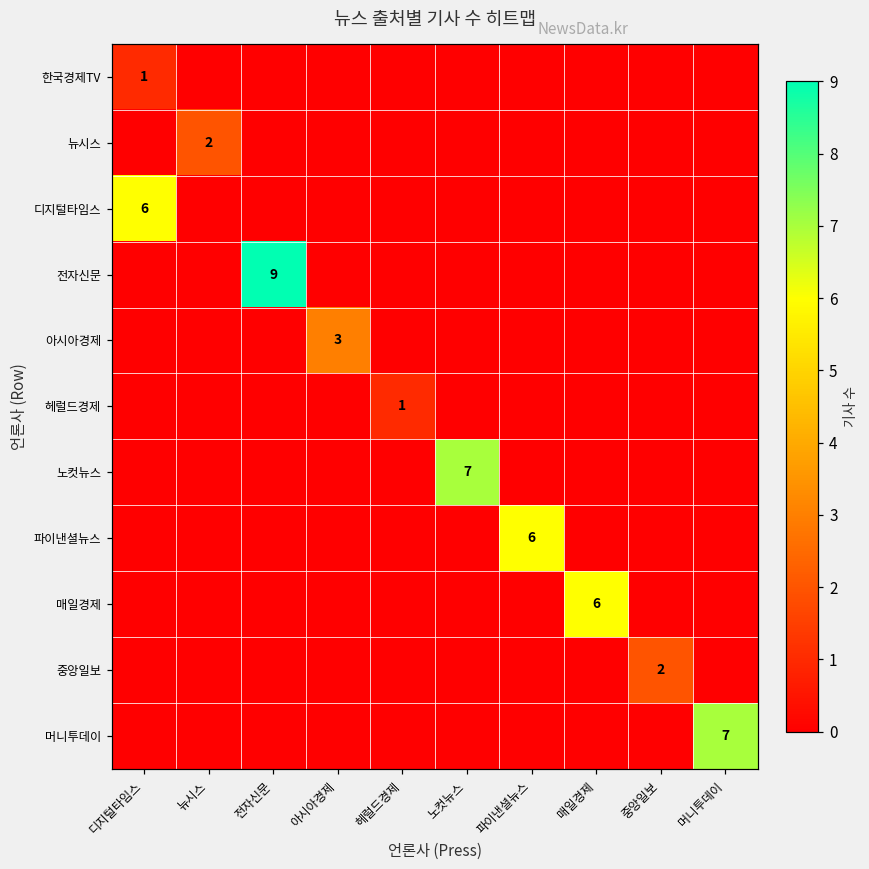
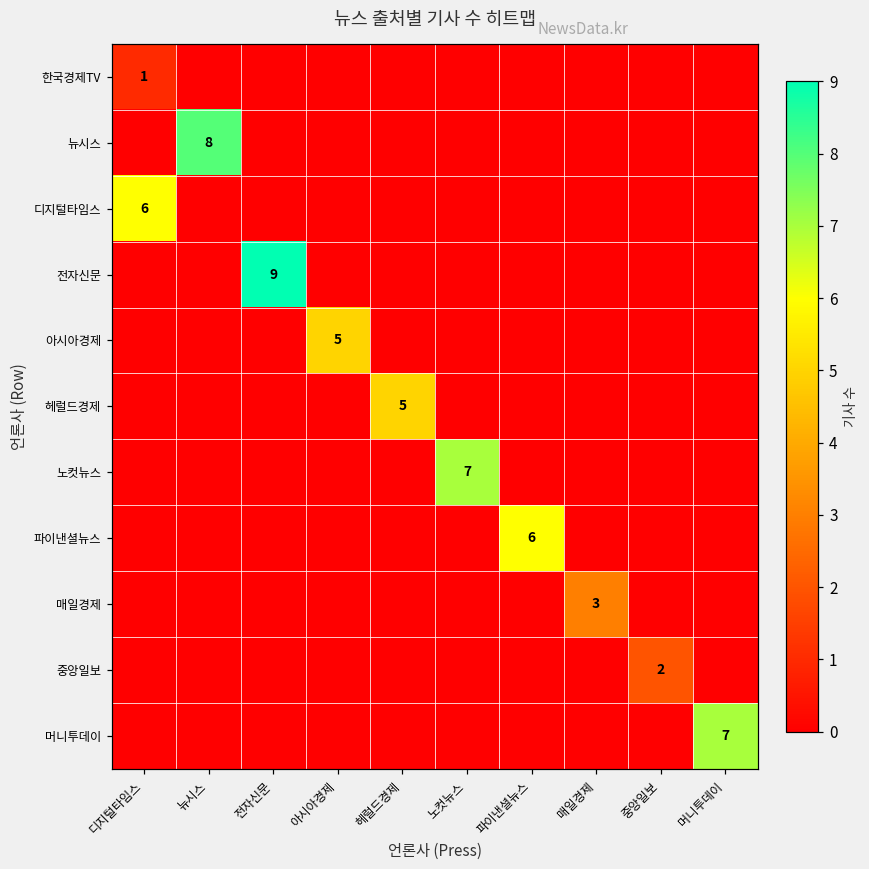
  {
    "한국경제TV": {
      "디지털타임스": 1
    },
    "뉴시스": {
-     "뉴시스": 2
+     "뉴시스": 8
    },
    "디지털타임스": {
      "디지털타임스": 6
    },
    "전자신문": {
      "전자신문": 9
    },
    "아시아경제": {
-     "아시아경제": 3
+     "아시아경제": 5
    },
    "헤럴드경제": {
-     "헤럴드경제": 1
+     "헤럴드경제": 5
    },
    "노컷뉴스": {
      "노컷뉴스": 7
    },
    "파이낸셜뉴스": {
      "파이낸셜뉴스": 6
    },
    "매일경제": {
-     "매일경제": 6
+     "매일경제": 3
    },
    "중앙일보": {
      "중앙일보": 2
    },
    "머니투데이": {
      "머니투데이": 7
    }
  }
